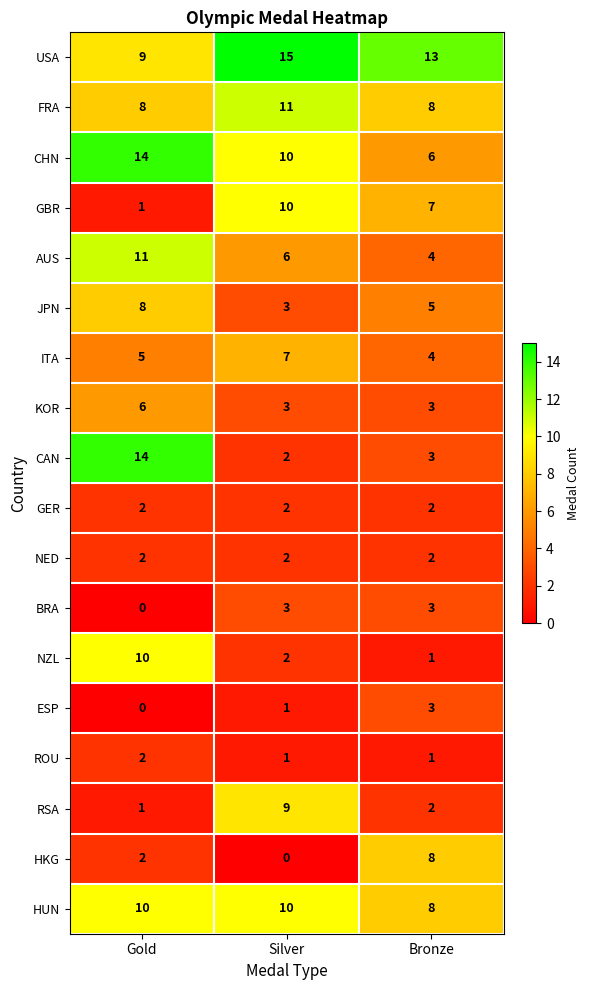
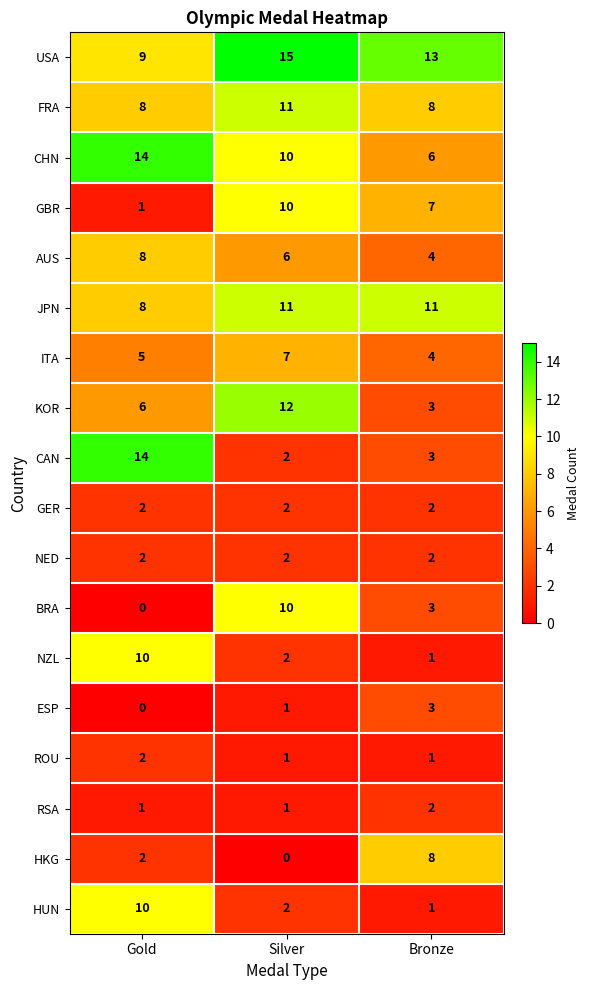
  {
    "USA": {
      "Gold": 9,
      "Silver": 15,
      "Bronze": 13
    },
    "FRA": {
      "Gold": 8,
      "Silver": 11,
      "Bronze": 8
    },
    "CHN": {
      "Gold": 14,
      "Silver": 10,
      "Bronze": 6
    },
    "GBR": {
      "Gold": 1,
      "Silver": 10,
      "Bronze": 7
    },
    "AUS": {
-     "Gold": 11,
+     "Gold": 8,
      "Silver": 6,
      "Bronze": 4
    },
    "JPN": {
      "Gold": 8,
-     "Silver": 3,
-     "Bronze": 5
+     "Silver": 11,
+     "Bronze": 11
    },
    "ITA": {
      "Gold": 5,
      "Silver": 7,
      "Bronze": 4
    },
    "KOR": {
      "Gold": 6,
-     "Silver": 3,
+     "Silver": 12,
      "Bronze": 3
    },
    "CAN": {
      "Gold": 14,
      "Silver": 2,
      "Bronze": 3
    },
    "GER": {
      "Gold": 2,
      "Silver": 2,
      "Bronze": 2
    },
    "NED": {
      "Gold": 2,
      "Silver": 2,
      "Bronze": 2
    },
    "BRA": {
      "Gold": 0,
-     "Silver": 3,
+     "Silver": 10,
      "Bronze": 3
    },
    "NZL": {
      "Gold": 10,
      "Silver": 2,
      "Bronze": 1
    },
    "ESP": {
      "Gold": 0,
      "Silver": 1,
      "Bronze": 3
    },
    "ROU": {
      "Gold": 2,
      "Silver": 1,
      "Bronze": 1
    },
    "RSA": {
      "Gold": 1,
-     "Silver": 9,
+     "Silver": 1,
      "Bronze": 2
    },
    "HKG": {
      "Gold": 2,
      "Silver": 0,
      "Bronze": 8
    },
    "HUN": {
      "Gold": 10,
-     "Silver": 10,
-     "Bronze": 8
+     "Silver": 2,
+     "Bronze": 1
    }
  }
